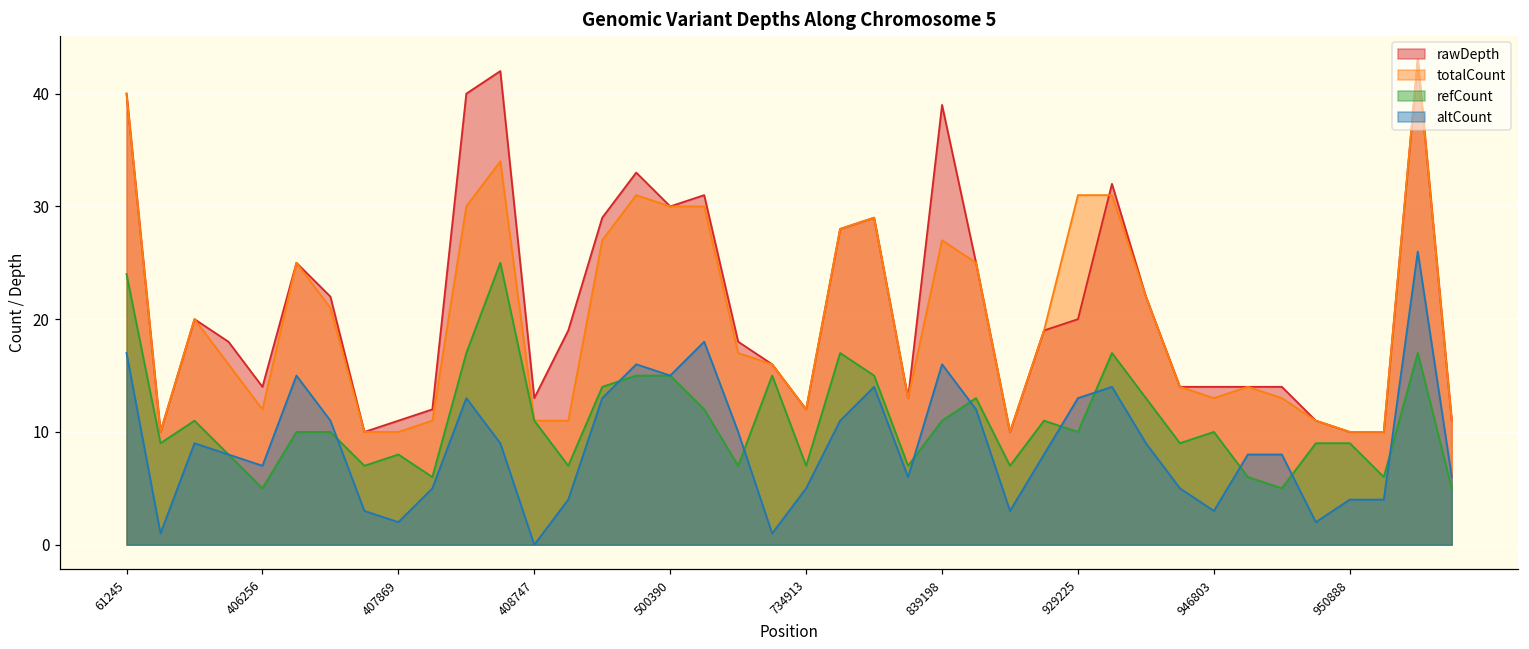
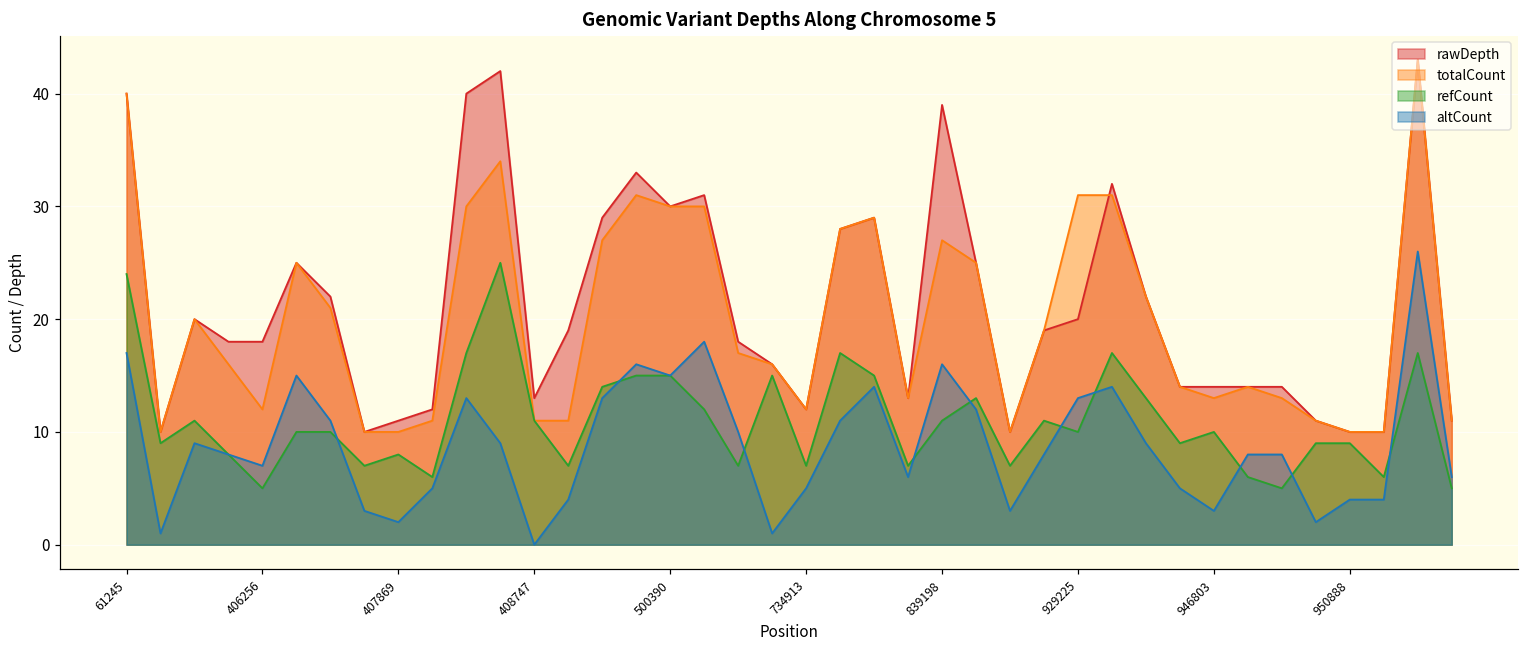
  {
    "rawDepth": {
-     "406256": 14,
+     "406256": 18,
      "407869": 11,
      "408747": 13,
      "839198": 39,
      "929225": 20,
      "946803": 14
    },
    "totalCount": {
      "406256": 12,
      "407869": 10,
      "839198": 27,
      "929225": 31,
      "946803": 13
    },
    "refCount": {
      "61245": 24,
      "406256": 5,
      "407869": 8,
      "734913": 7,
      "839198": 11,
      "929225": 10,
      "946803": 10,
      "950888": 9
    },
    "altCount": {
      "61245": 17,
      "406256": 7,
      "407869": 2,
      "408747": 0,
      "734913": 5,
      "839198": 16,
      "929225": 13,
      "946803": 3,
      "950888": 4
    }
  }
